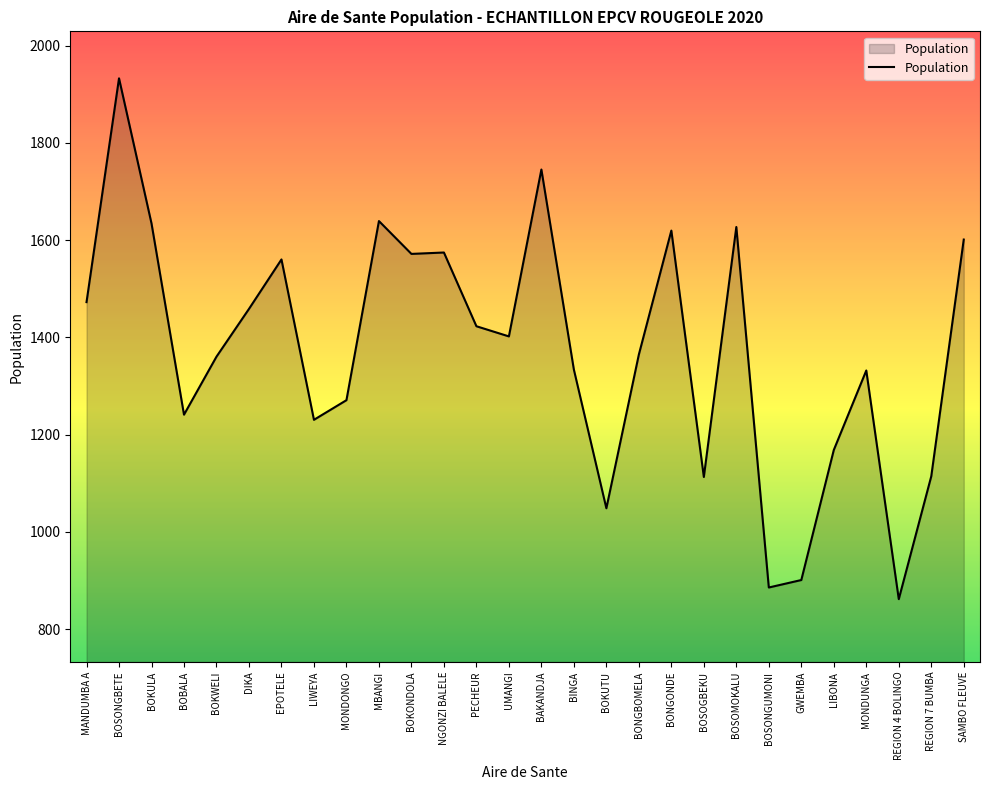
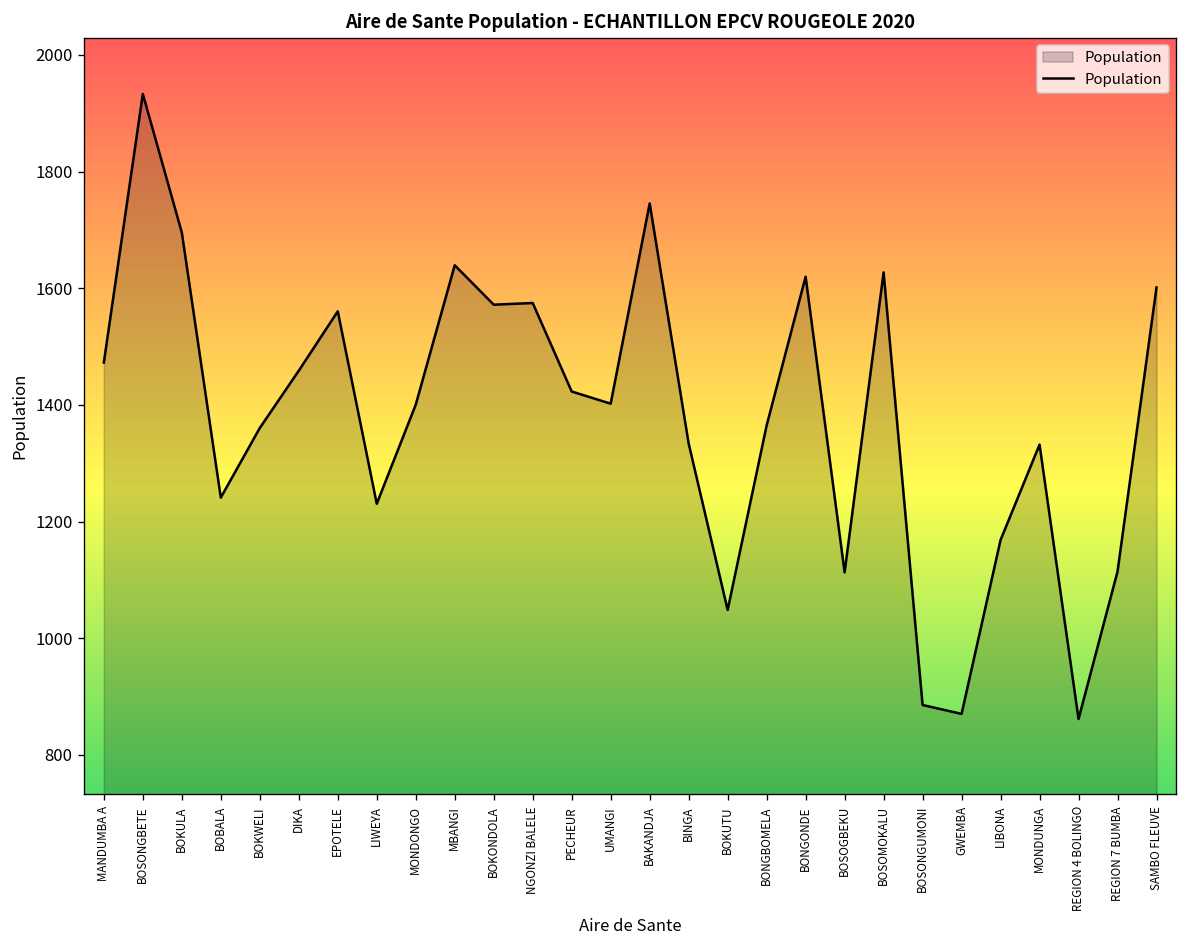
  {
    "MANDUMBA A": 1470,
    "BOSONGBETE": 1930,
-   "BOKULA": 1630,
+   "BOKULA": 1700,
    "BOBALA": 1240,
    "BOKWELI": 1360,
    "DIKA": 1460,
    "EPOTELE": 1560,
    "LIWEYA": 1230,
-   "MONDONGO": 1270,
+   "MONDONGO": 1400,
    "MBANGI": 1640,
    "BOKONDOLA": 1570,
    "NGONZI BALELE": 1570,
    "PECHEUR": 1420,
    "UMANGI": 1400,
    "BAKANDJA": 1750,
    "BINGA": 1330,
    "BOKUTU": 1050,
    "BONGBOMELA": 1360,
    "BONGONDE": 1620,
    "BOSOGBEKU": 1110,
    "BOSOMOKALU": 1630,
    "BOSONGUMONI": 890,
-   "GWEMBA": 900,
+   "GWEMBA": 870,
    "LIBONA": 1170,
    "MONDUNGA": 1330,
    "REGION 4 BOLINGO": 860,
    "REGION 7 BUMBA": 1110,
    "SAMBO FLEUVE": 1600
  }
